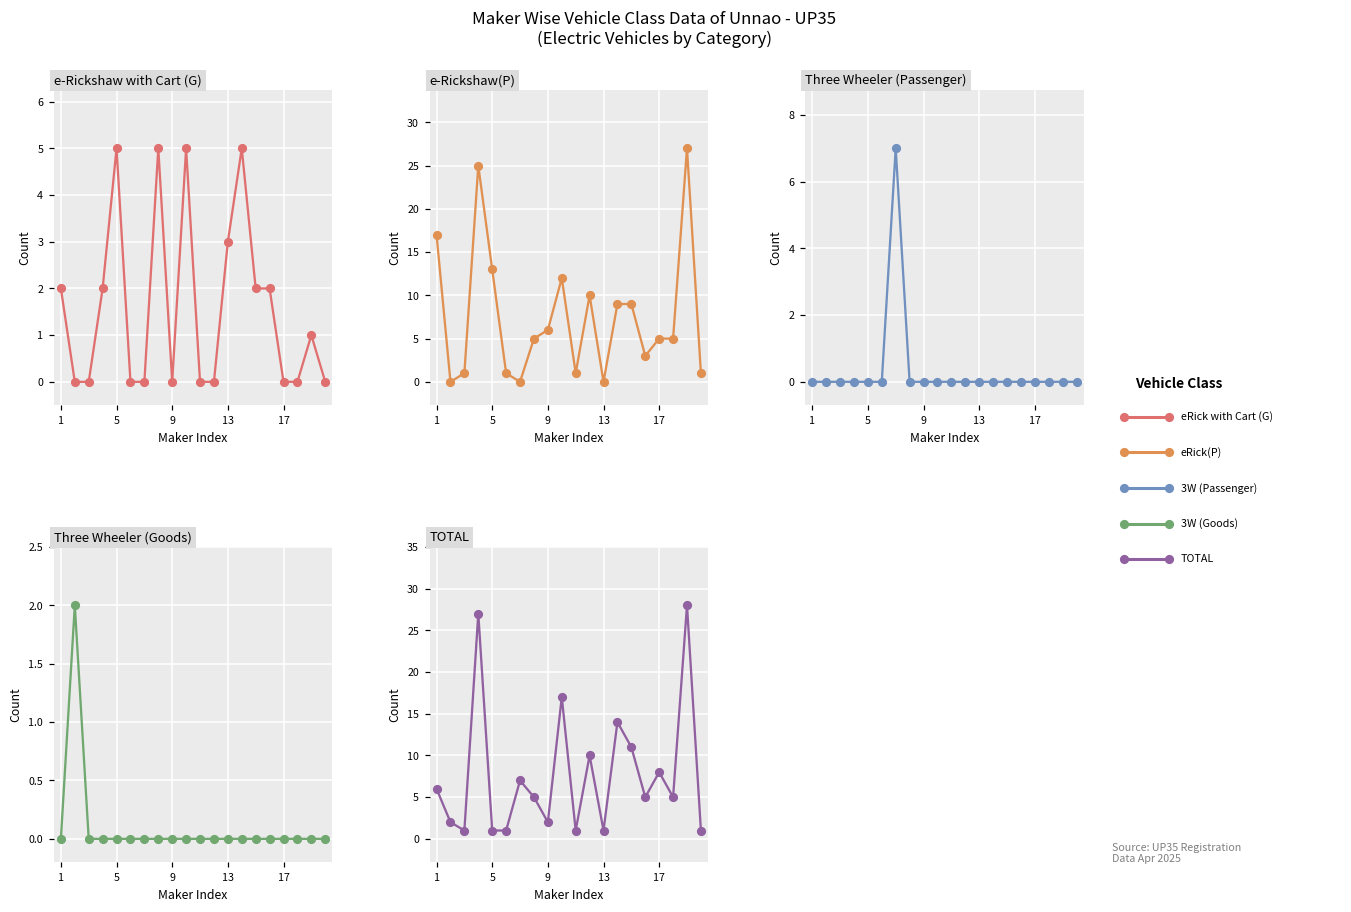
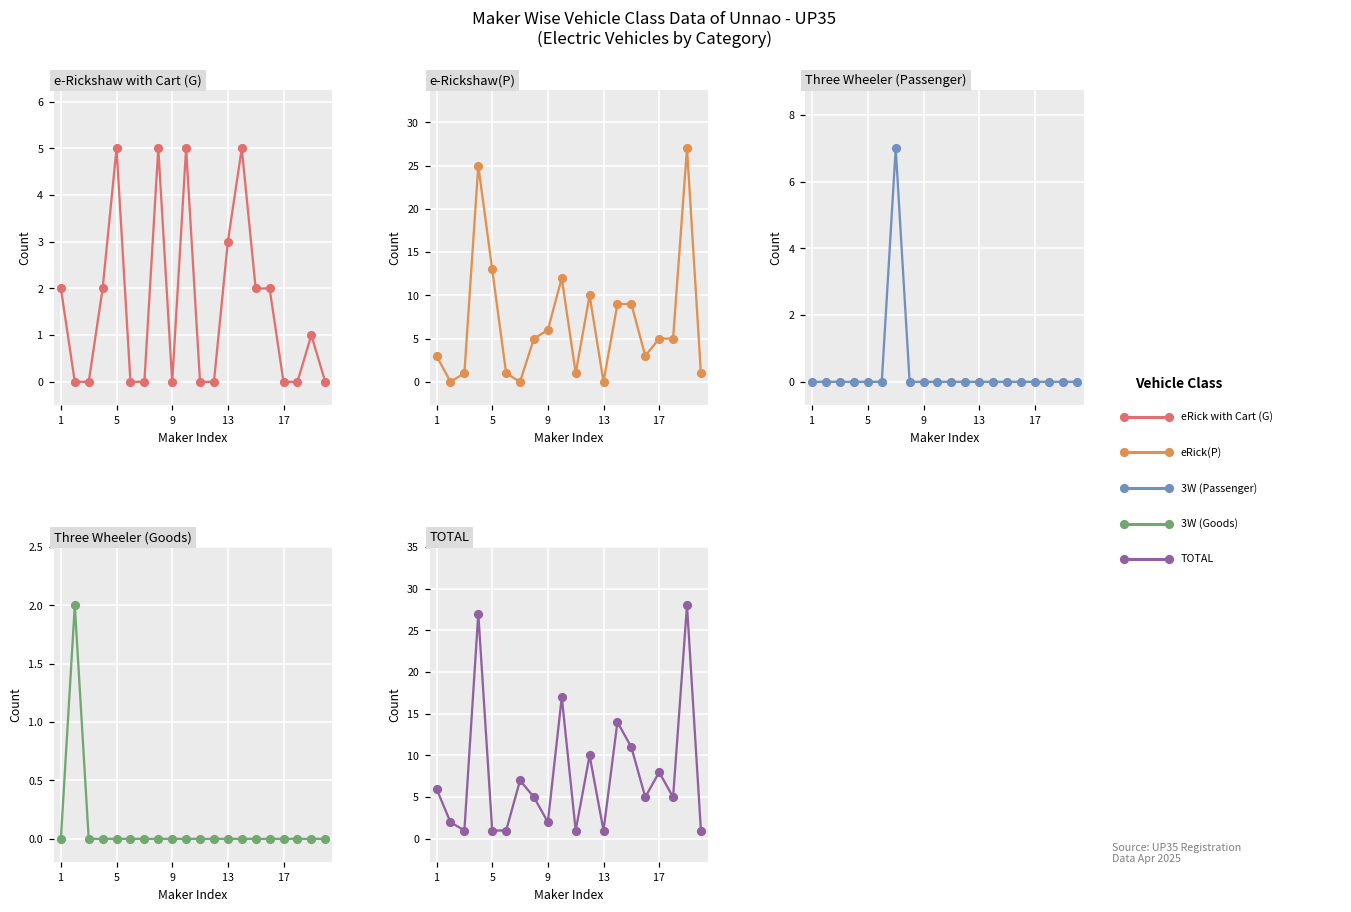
  {
    "e-Rickshaw with Cart (G)": {
      "1": 2.0,
      "5": 5.0,
      "9": 0.0,
      "13": 3.0,
      "17": 0.0
    },
    "e-Rickshaw(P)": {
-     "1": 17,
+     "1": 3,
      "5": 13,
      "9": 6,
      "13": 0,
      "17": 5
    },
    "Three Wheeler (Passenger)": {
      "1": 0.0,
      "5": 0.0,
      "9": 0.0,
      "13": 0.0,
      "17": 0.0
    },
    "Three Wheeler (Goods)": {
      "1": 0.00,
      "5": 0.00,
      "9": 0.00,
      "13": 0.00,
      "17": 0.00
    },
    "TOTAL": {
      "1": 6,
      "5": 1,
      "9": 2,
      "13": 1,
      "17": 8
    }
  }
